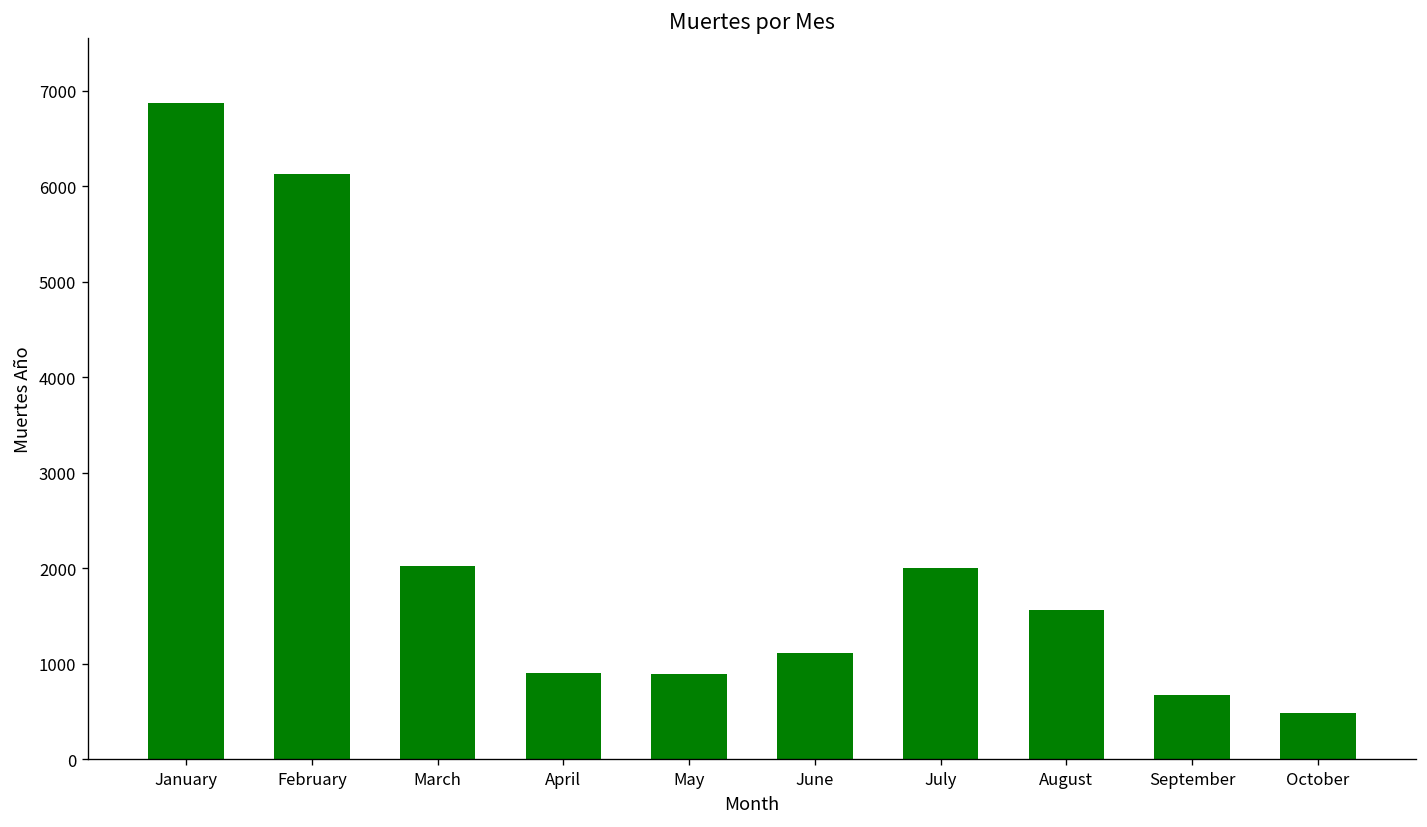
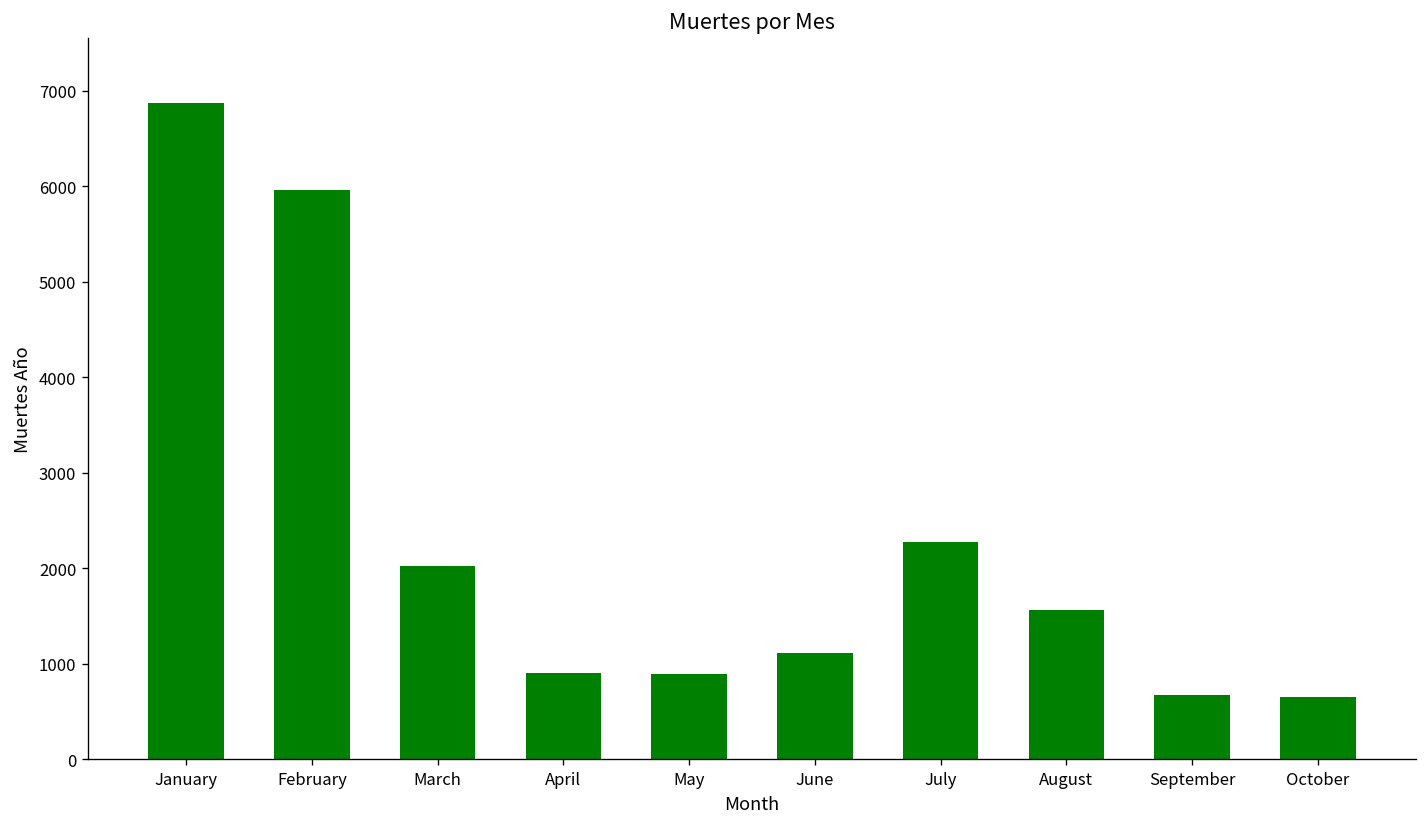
  {
    "January": 6900,
-   "February": 6100,
+   "February": 6000,
    "March": 2000,
    "April": 900,
    "May": 900,
    "June": 1100,
-   "July": 2000,
+   "July": 2300,
    "August": 1600,
    "September": 700,
-   "October": 500
+   "October": 700
  }
